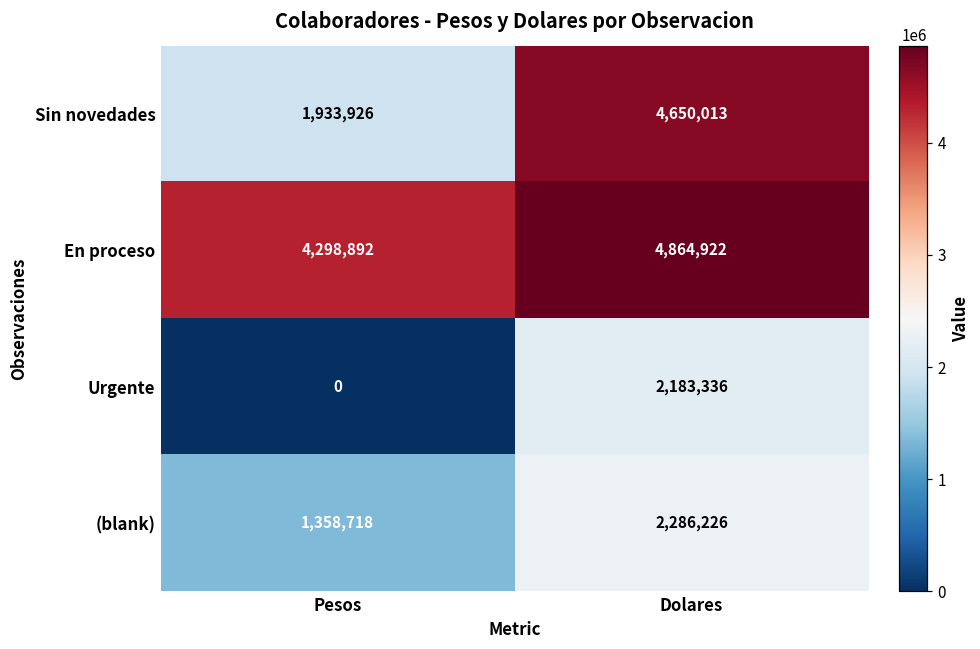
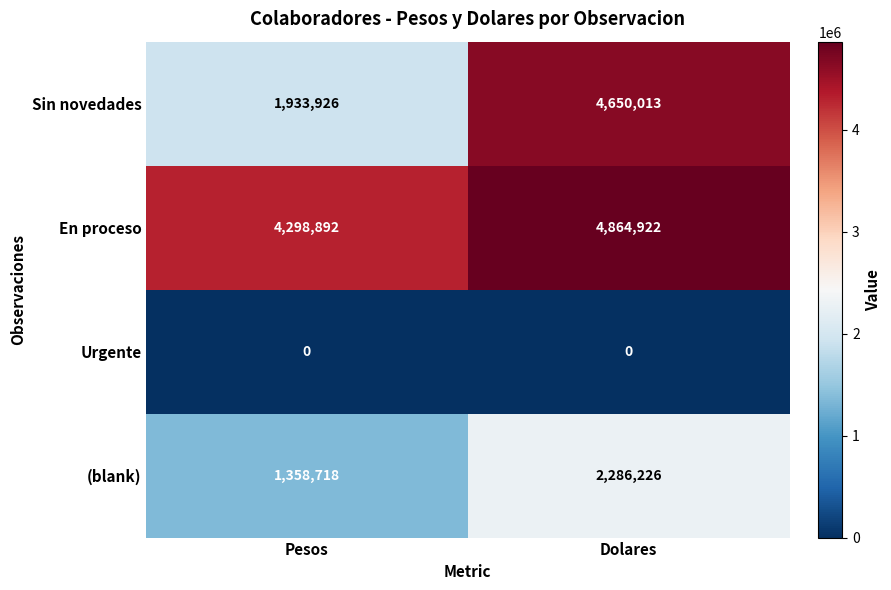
  {
    "Sin novedades": {
      "Pesos": "1,933,926",
      "Dolares": "4,650,013"
    },
    "En proceso": {
      "Pesos": "4,298,892",
      "Dolares": "4,864,922"
    },
    "Urgente": {
      "Pesos": "0",
-     "Dolares": "2,183,336"
+     "Dolares": "0"
    },
    "(blank)": {
      "Pesos": "1,358,718",
      "Dolares": "2,286,226"
    }
  }
